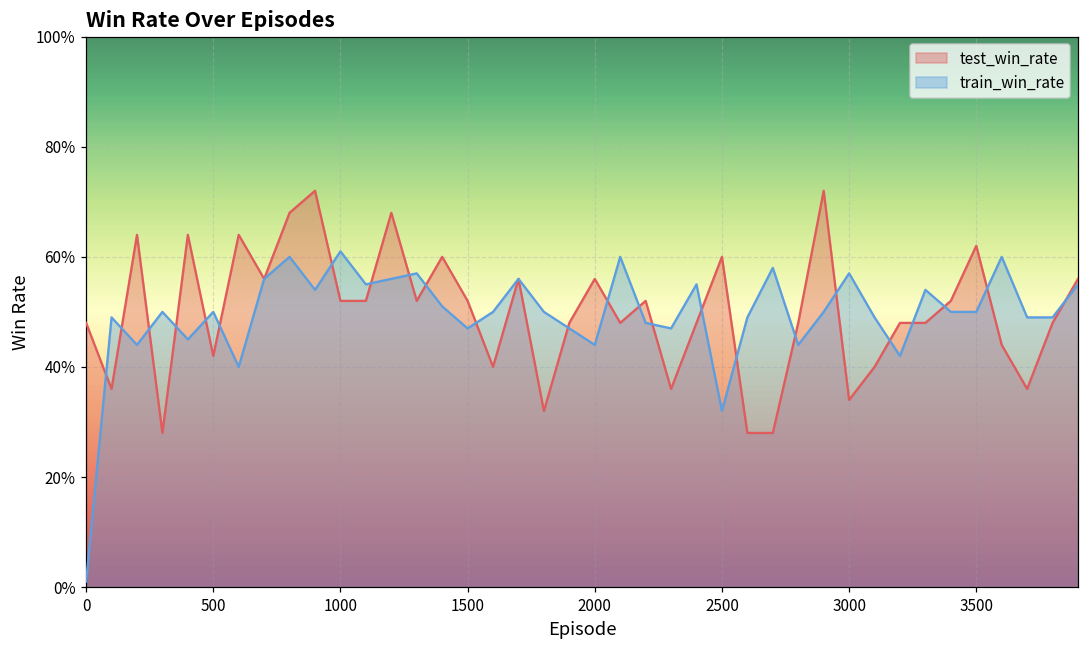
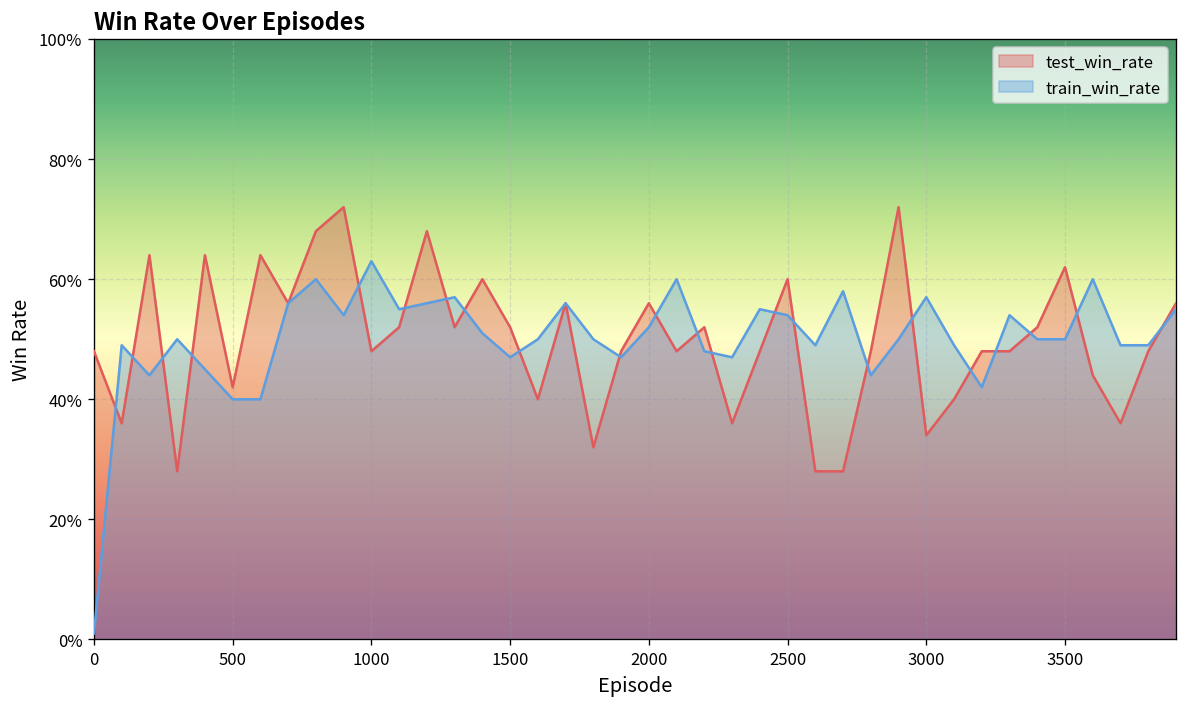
  {
    "test_win_rate": {
      "0": "48%",
      "500": "42%",
-     "1000": "52%",
+     "1000": "48%",
      "1500": "52%",
      "2000": "56%",
      "2500": "60%",
      "3000": "34%",
      "3500": "62%"
    },
    "train_win_rate": {
      "0": "1%",
-     "500": "50%",
-     "1000": "61%",
+     "500": "40%",
+     "1000": "63%",
      "1500": "47%",
-     "2000": "44%",
-     "2500": "32%",
+     "2000": "52%",
+     "2500": "54%",
      "3000": "57%",
      "3500": "50%"
    }
  }
